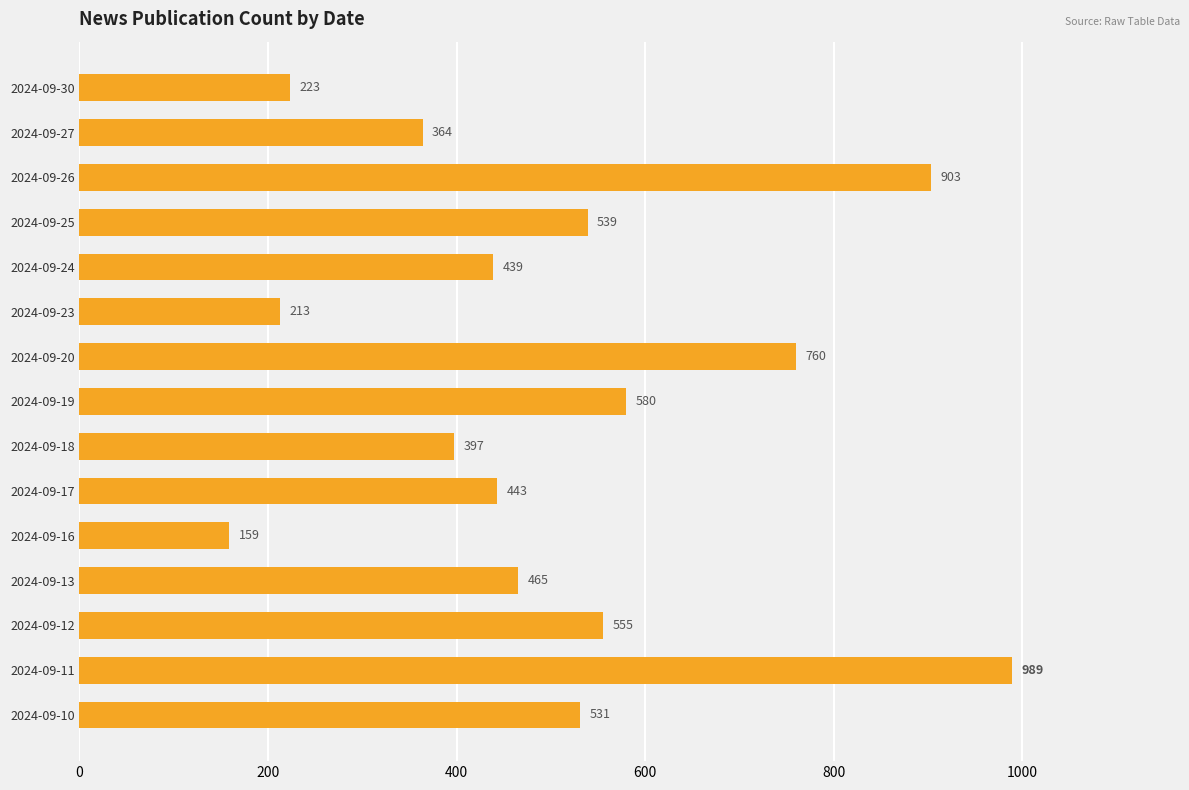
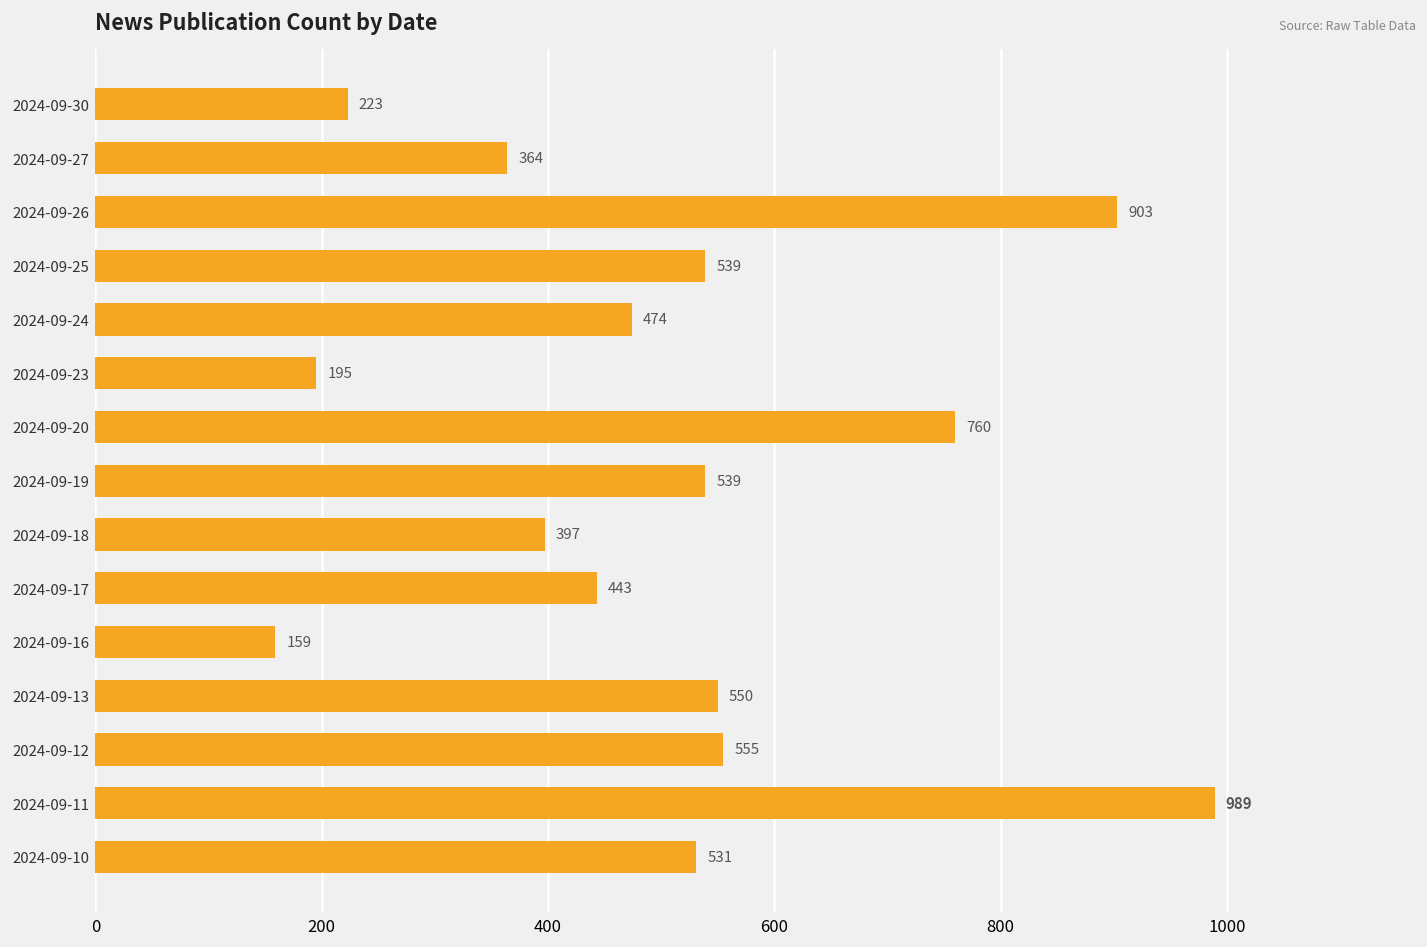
  {
    "2024-09-30": 223,
    "2024-09-27": 364,
    "2024-09-26": 903,
    "2024-09-25": 539,
-   "2024-09-24": 439,
-   "2024-09-23": 213,
+   "2024-09-24": 474,
+   "2024-09-23": 195,
    "2024-09-20": 760,
-   "2024-09-19": 580,
+   "2024-09-19": 539,
    "2024-09-18": 397,
    "2024-09-17": 443,
    "2024-09-16": 159,
-   "2024-09-13": 465,
+   "2024-09-13": 550,
    "2024-09-12": 555,
    "2024-09-11": 989,
    "2024-09-10": 531
  }
